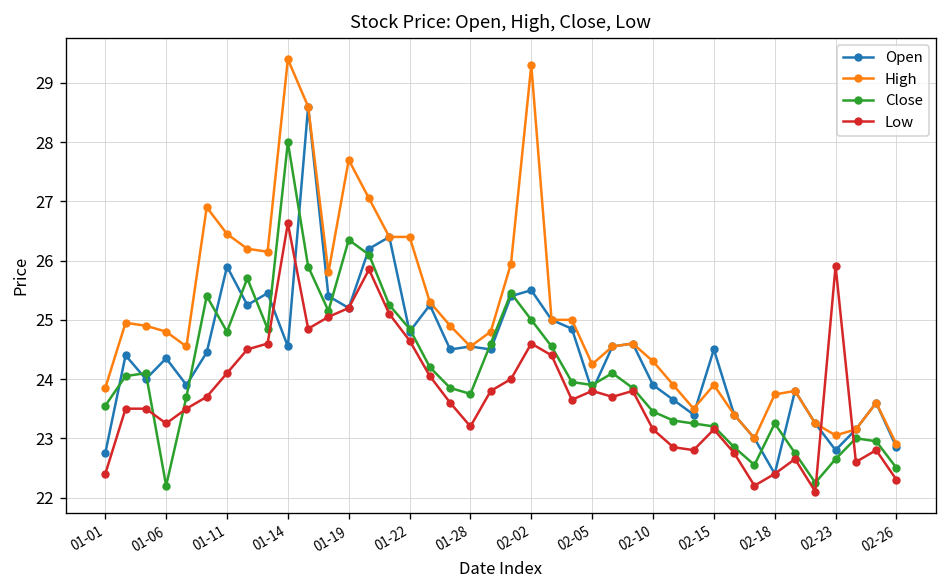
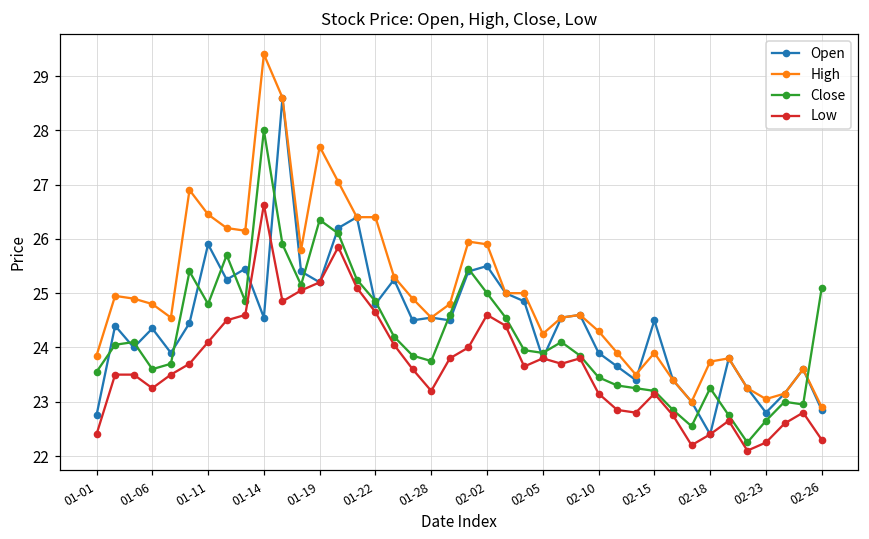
  {
    "Open": {
      "01-01": 22.8,
      "01-06": 24.4,
      "01-11": 25.9,
      "01-14": 24.6,
      "02-02": 25.5,
      "02-10": 23.9,
      "02-15": 24.5,
      "02-23": 22.8
    },
    "High": {
      "01-01": 23.9,
      "01-06": 24.8,
      "01-11": 26.5,
      "01-14": 29.4,
      "01-19": 27.7,
      "01-22": 26.4,
-     "02-02": 29.3,
+     "02-02": 25.9,
      "02-05": 24.3,
      "02-10": 24.3,
      "02-15": 23.9,
      "02-18": 23.7,
      "02-23": 23.1
    },
    "Close": {
      "01-01": 23.6,
-     "01-06": 22.2,
+     "01-06": 23.6,
      "01-11": 24.8,
      "01-14": 28.0,
      "01-19": 26.4,
      "01-28": 23.8,
      "02-02": 25.0,
      "02-05": 23.9,
      "02-10": 23.5,
      "02-18": 23.3,
      "02-23": 22.7,
-     "02-26": 22.5
+     "02-26": 25.1
    },
    "Low": {
      "01-01": 22.4,
      "01-06": 23.3,
      "01-11": 24.1,
      "01-14": 26.6,
      "01-22": 24.7,
      "01-28": 23.2,
      "02-02": 24.6,
      "02-10": 23.2,
-     "02-23": 25.9,
+     "02-23": 22.3,
      "02-26": 22.3
    }
  }
